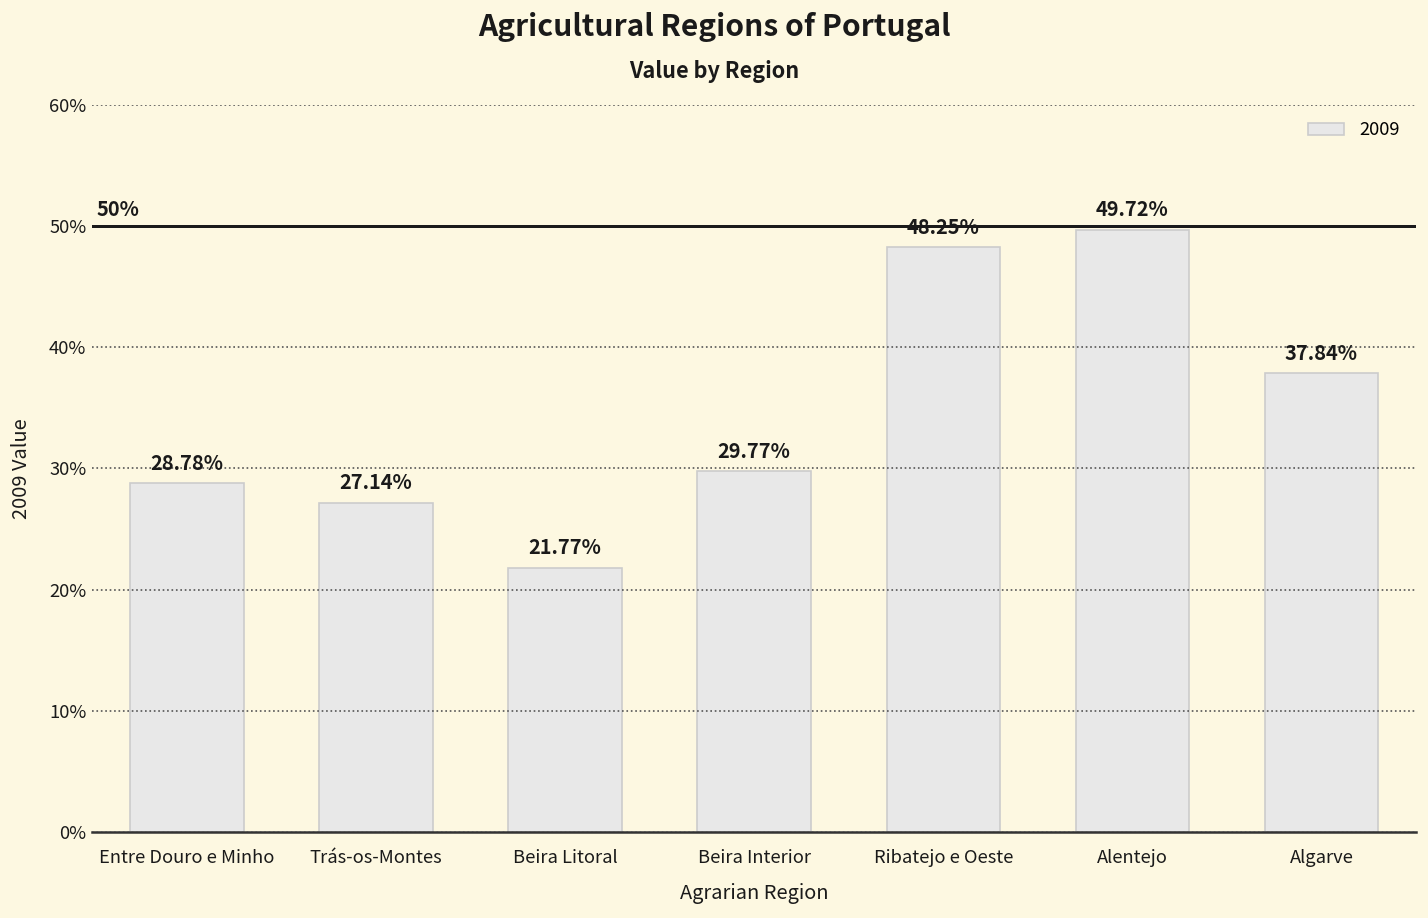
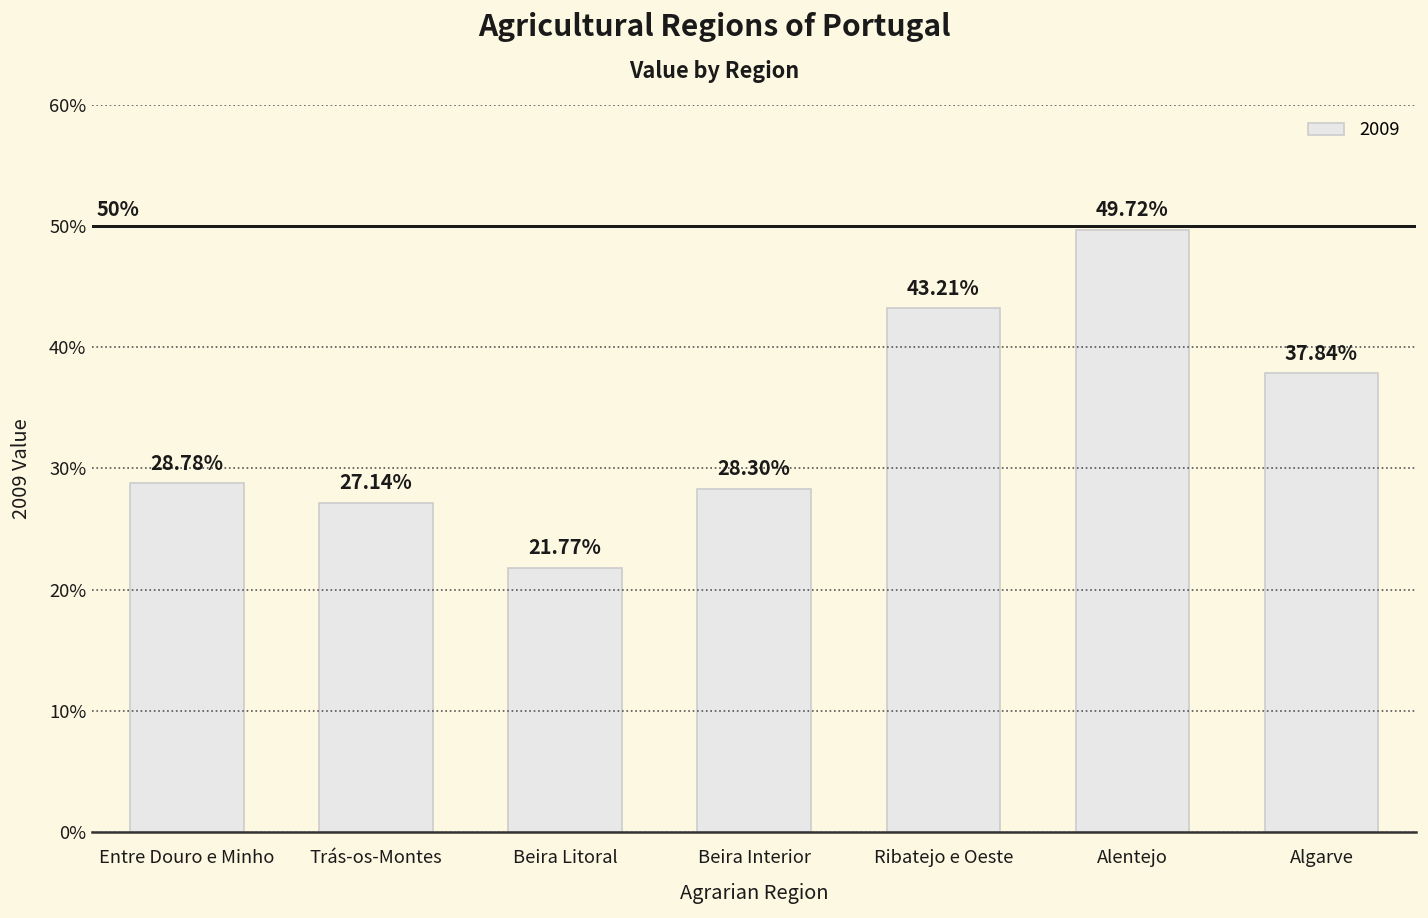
  {
    "Entre Douro e Minho": "28.78%",
    "Trás-os-Montes": "27.14%",
    "Beira Litoral": "21.77%",
-   "Beira Interior": "29.77%",
-   "Ribatejo e Oeste": "48.25%",
+   "Beira Interior": "28.30%",
+   "Ribatejo e Oeste": "43.21%",
    "Alentejo": "49.72%",
    "Algarve": "37.84%"
  }
